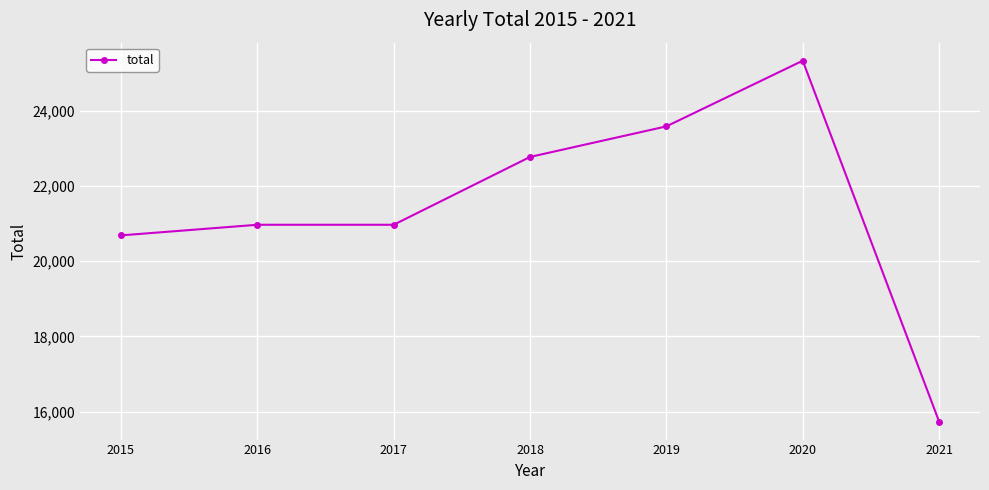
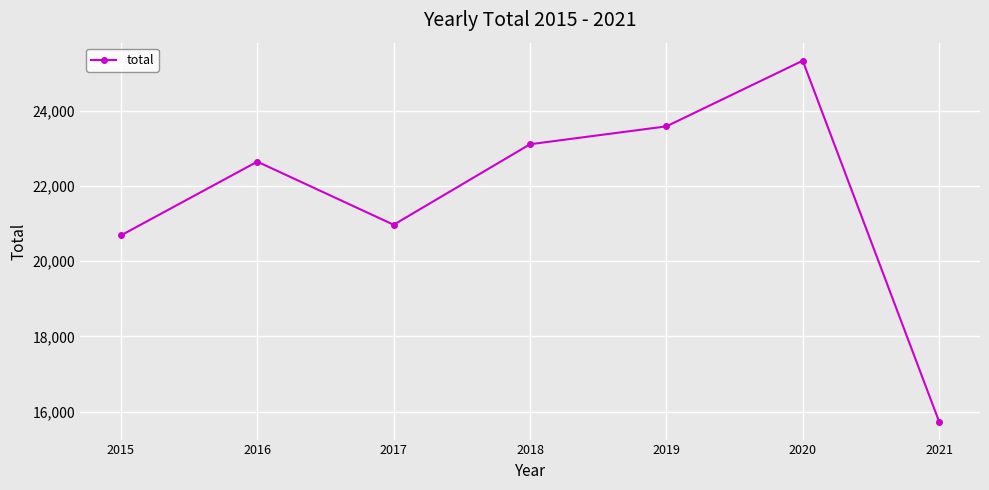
  {
    "2015": "20,700",
-   "2016": "21,000",
+   "2016": "22,600",
    "2017": "21,000",
-   "2018": "22,800",
+   "2018": "23,100",
    "2019": "23,600",
    "2020": "25,300",
    "2021": "15,700"
  }
